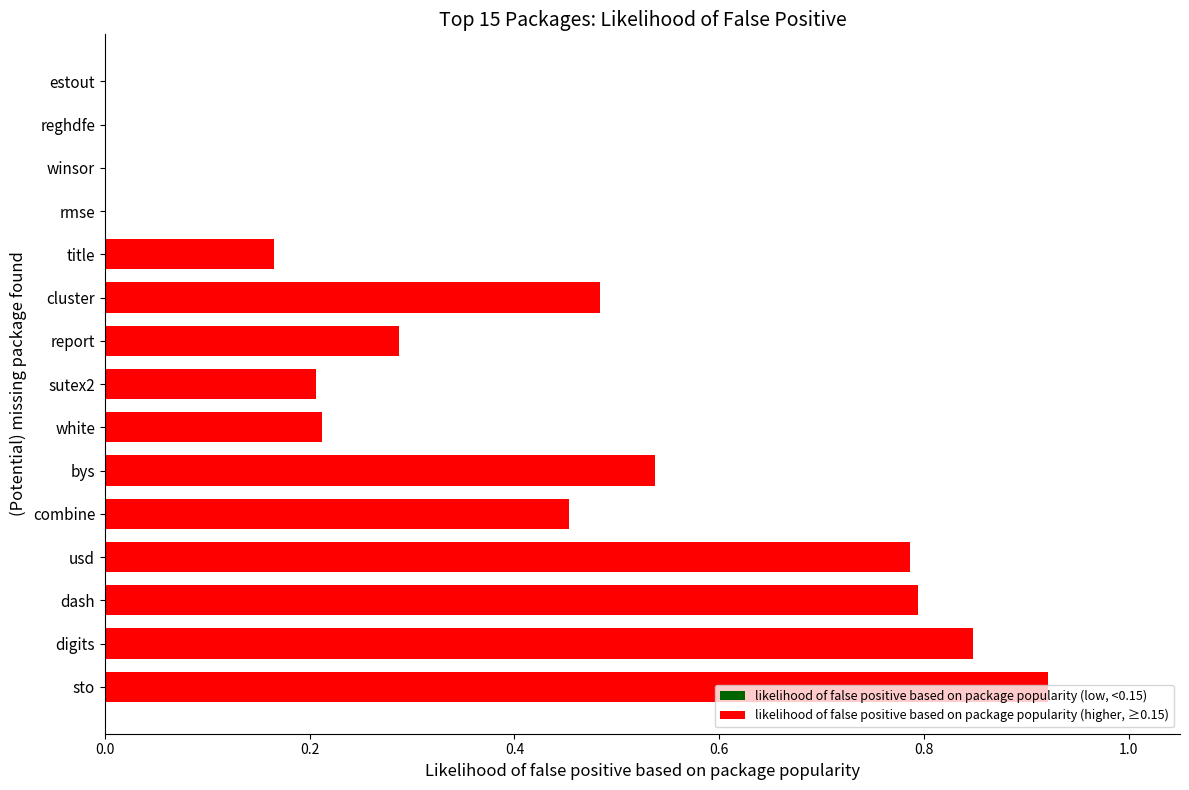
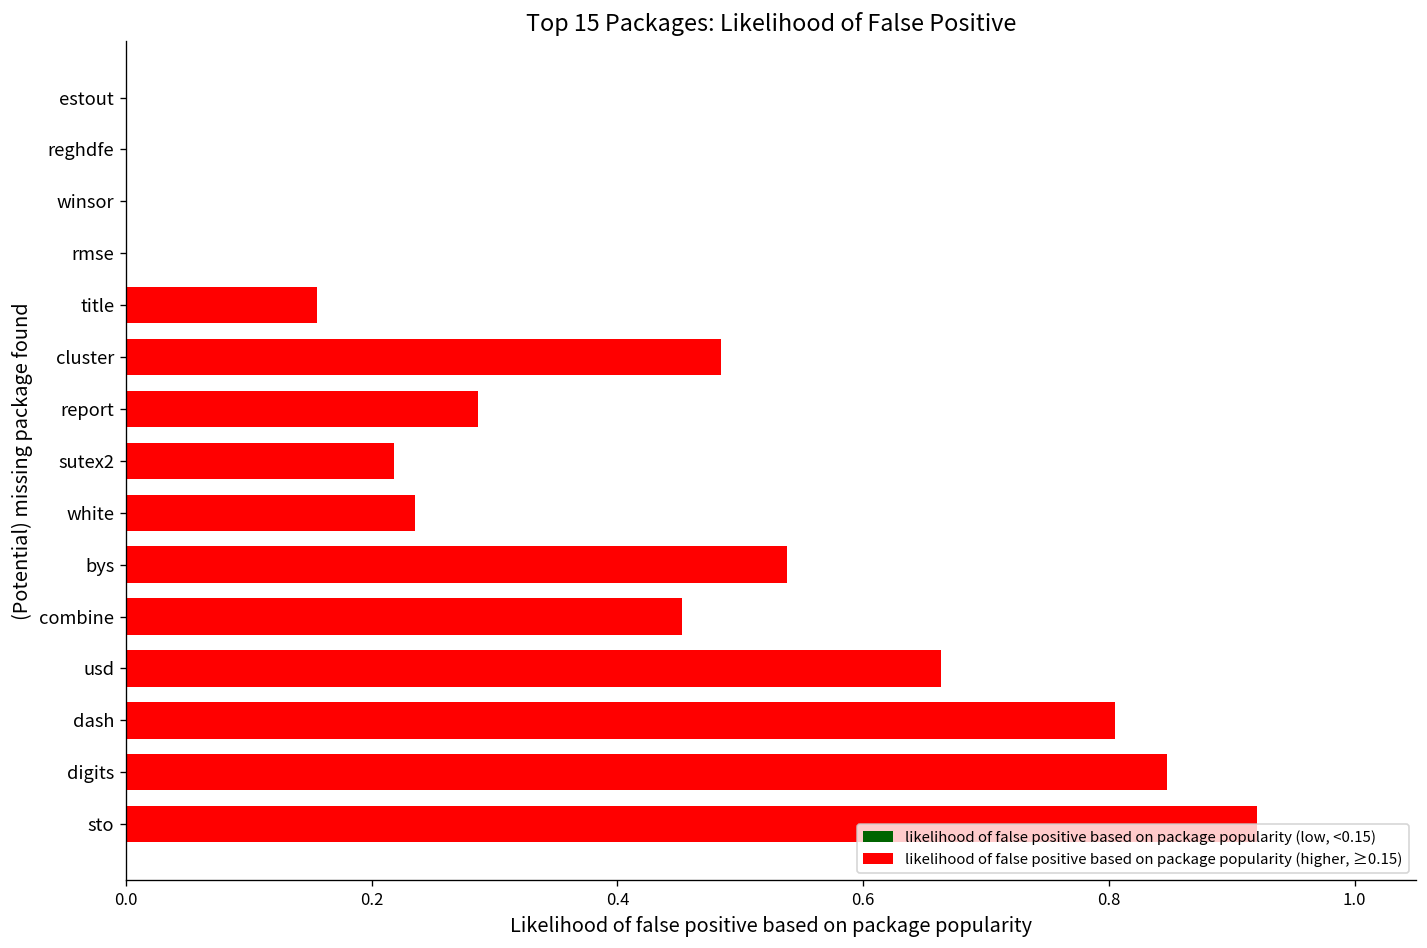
  {
    "estout": 0.000,
    "reghdfe": 0.000,
    "winsor": 0.000,
    "rmse": 0.000,
-   "title": 0.165,
+   "title": 0.155,
    "cluster": 0.484,
    "report": 0.287,
-   "sutex2": 0.207,
-   "white": 0.212,
+   "sutex2": 0.218,
+   "white": 0.235,
    "bys": 0.538,
    "combine": 0.453,
-   "usd": 0.786,
-   "dash": 0.794,
+   "usd": 0.664,
+   "dash": 0.805,
    "digits": 0.847
  }
